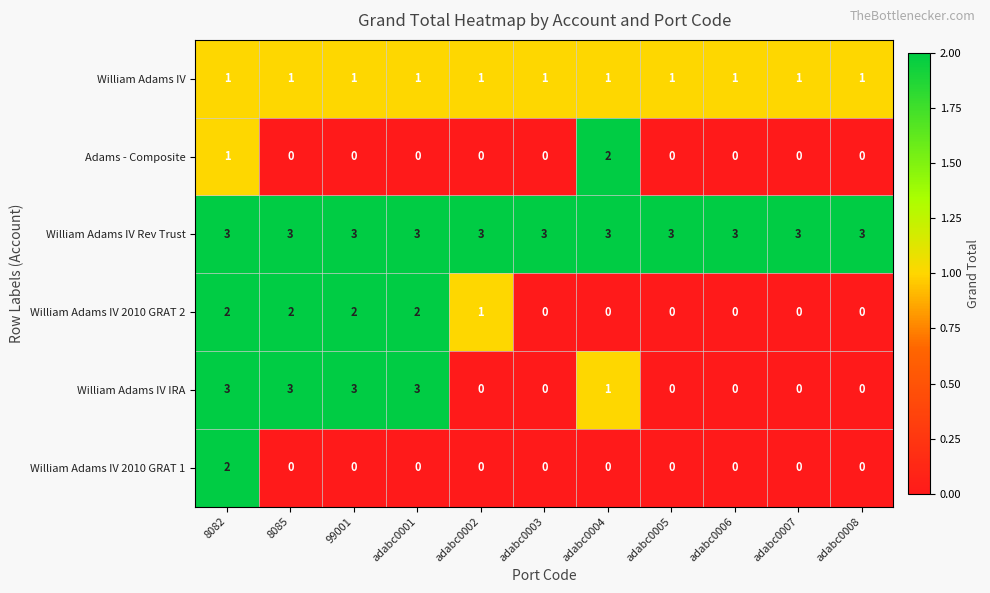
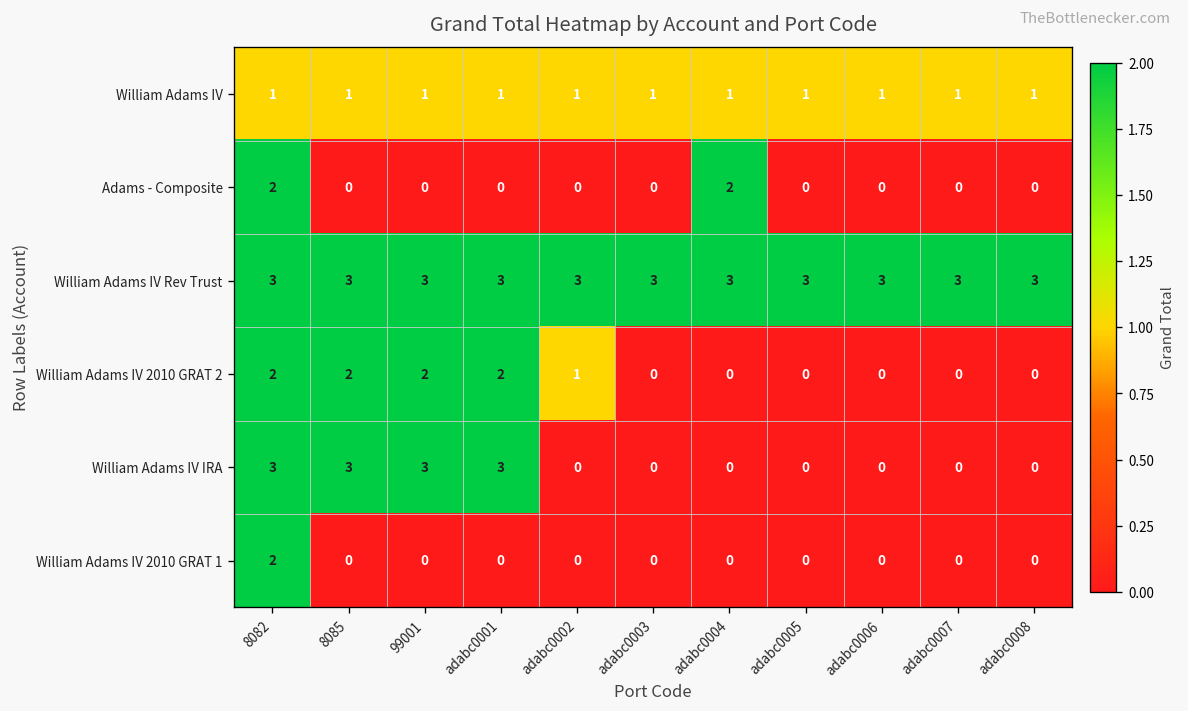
  {
    "William Adams IV": {
      "8082": 1,
      "8085": 1,
      "99001": 1,
      "adabc0001": 1,
      "adabc0002": 1,
      "adabc0003": 1,
      "adabc0004": 1,
      "adabc0005": 1,
      "adabc0006": 1,
      "adabc0007": 1,
      "adabc0008": 1
    },
    "Adams - Composite": {
-     "8082": 1,
+     "8082": 2,
      "8085": 0,
      "99001": 0,
      "adabc0001": 0,
      "adabc0002": 0,
      "adabc0003": 0,
      "adabc0004": 2,
      "adabc0005": 0,
      "adabc0006": 0,
      "adabc0007": 0,
      "adabc0008": 0
    },
    "William Adams IV Rev Trust": {
      "8082": 3,
      "8085": 3,
      "99001": 3,
      "adabc0001": 3,
      "adabc0002": 3,
      "adabc0003": 3,
      "adabc0004": 3,
      "adabc0005": 3,
      "adabc0006": 3,
      "adabc0007": 3,
      "adabc0008": 3
    },
    "William Adams IV 2010 GRAT 2": {
      "8082": 2,
      "8085": 2,
      "99001": 2,
      "adabc0001": 2,
      "adabc0002": 1,
      "adabc0003": 0,
      "adabc0004": 0,
      "adabc0005": 0,
      "adabc0006": 0,
      "adabc0007": 0,
      "adabc0008": 0
    },
    "William Adams IV IRA": {
      "8082": 3,
      "8085": 3,
      "99001": 3,
      "adabc0001": 3,
      "adabc0002": 0,
      "adabc0003": 0,
-     "adabc0004": 1,
+     "adabc0004": 0,
      "adabc0005": 0,
      "adabc0006": 0,
      "adabc0007": 0,
      "adabc0008": 0
    },
    "William Adams IV 2010 GRAT 1": {
      "8082": 2,
      "8085": 0,
      "99001": 0,
      "adabc0001": 0,
      "adabc0002": 0,
      "adabc0003": 0,
      "adabc0004": 0,
      "adabc0005": 0,
      "adabc0006": 0,
      "adabc0007": 0,
      "adabc0008": 0
    }
  }
